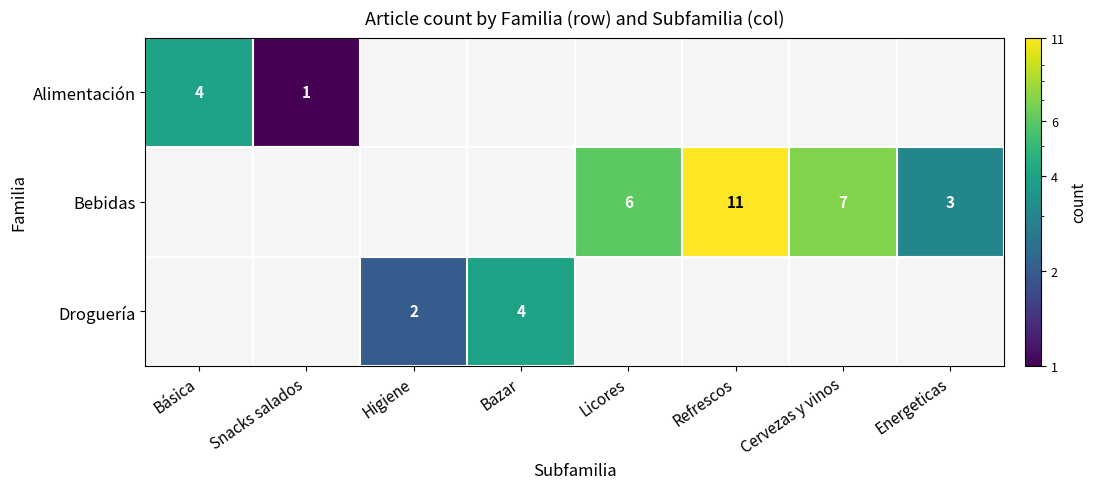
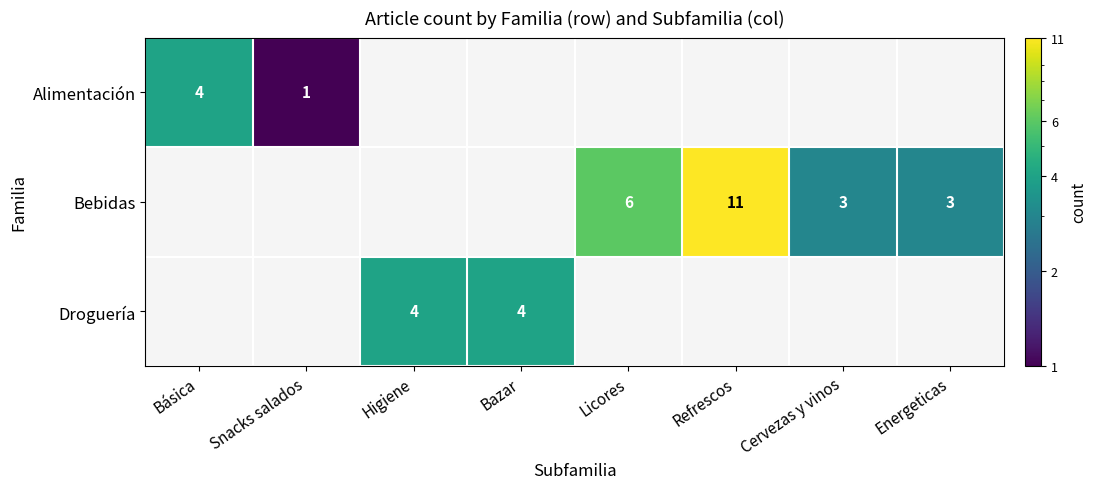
  {
    "Alimentación": {
      "Básica": 4,
      "Snacks salados": 1
    },
    "Bebidas": {
      "Licores": 6,
      "Refrescos": 11,
-     "Cervezas y vinos": 7,
+     "Cervezas y vinos": 3,
      "Energeticas": 3
    },
    "Droguería": {
-     "Higiene": 2,
+     "Higiene": 4,
      "Bazar": 4
    }
  }
